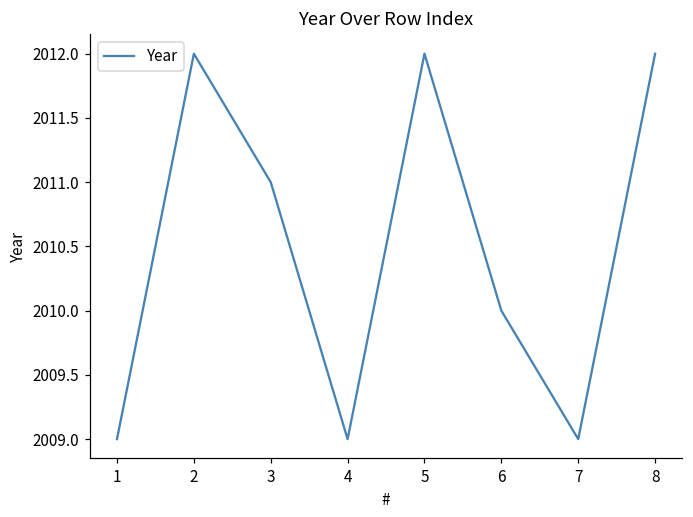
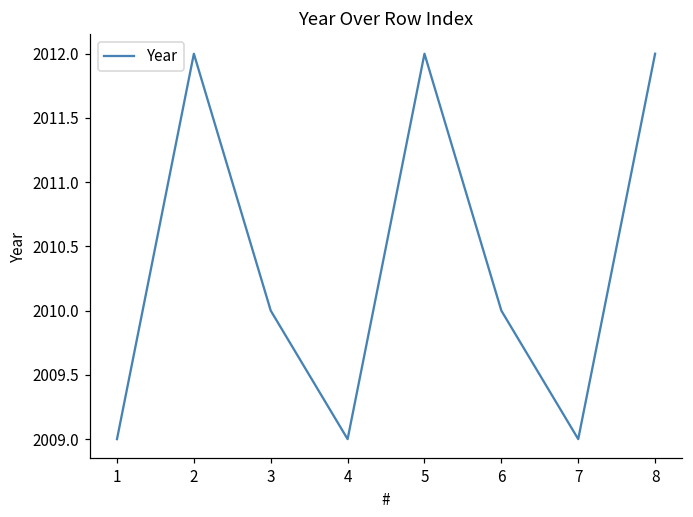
  {
    "1": 2009,
    "2": 2012,
-   "3": 2011,
+   "3": 2010,
    "4": 2009,
    "5": 2012,
    "6": 2010,
    "7": 2009,
    "8": 2012
  }
